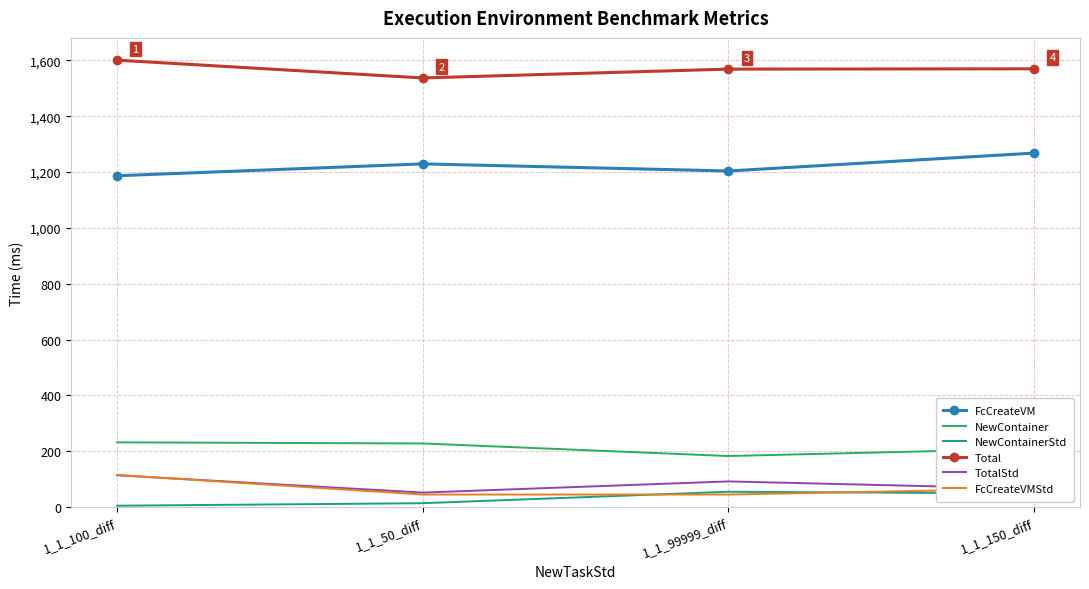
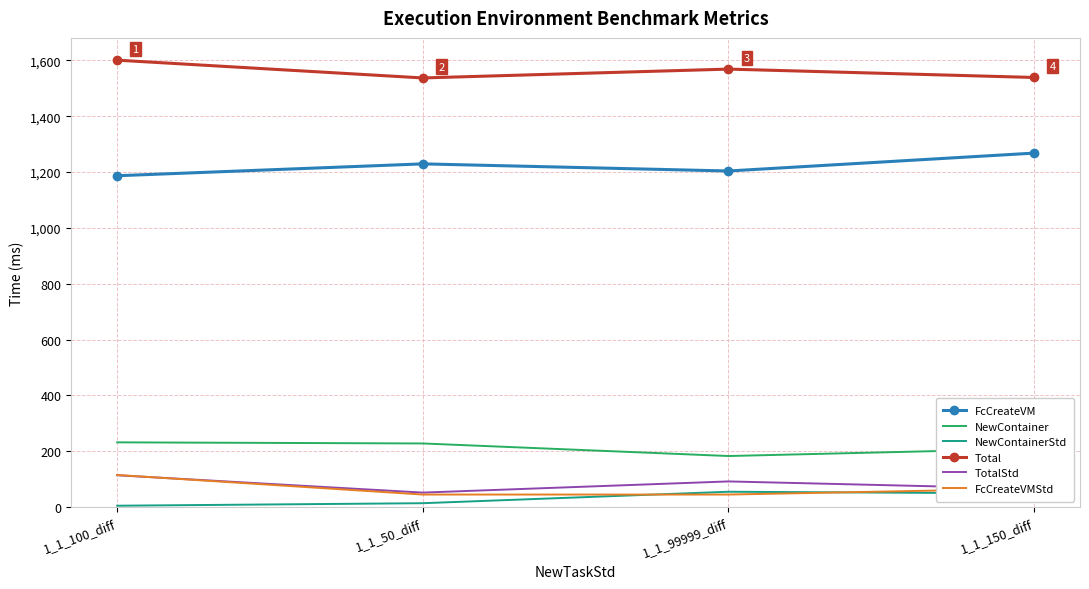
  {
    "FcCreateVM": {
      "1_1_100_diff": "1,190",
      "1_1_50_diff": "1,230",
      "1_1_99999_diff": "1,200",
      "1_1_150_diff": "1,270"
    },
    "Total": {
-     "1_1_150_diff": "1,570"
+     "1_1_150_diff": "1,540"
    },
    "TotalStd": {
      "1_1_99999_diff": "90"
    },
    "FcCreateVMStd": {
      "1_1_99999_diff": "50"
    }
  }
